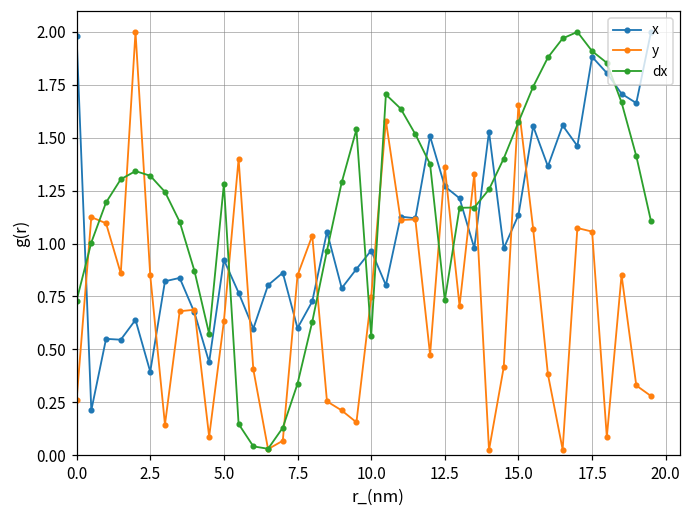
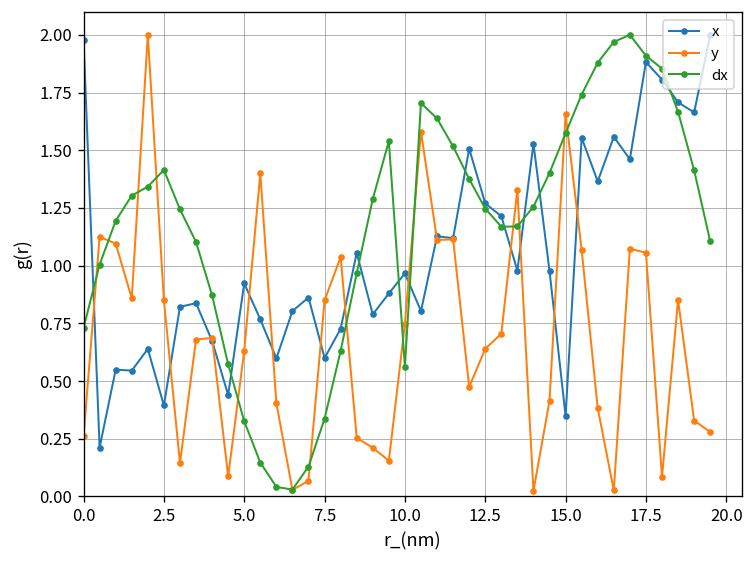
  {
    "x": {
      "0.0": 1.98,
      "2.5": 0.39,
      "5.0": 0.92,
      "7.5": 0.60,
      "10.0": 0.97,
      "12.5": 1.27,
-     "15.0": 1.13,
+     "15.0": 0.35,
      "17.5": 1.88
    },
    "y": {
      "0.0": 0.26,
      "2.5": 0.85,
      "5.0": 0.63,
      "7.5": 0.85,
      "10.0": 0.75,
-     "12.5": 1.36,
+     "12.5": 0.64,
      "15.0": 1.66,
      "17.5": 1.06
    },
    "dx": {
      "0.0": 0.73,
-     "2.5": 1.32,
-     "5.0": 1.28,
+     "2.5": 1.41,
+     "5.0": 0.33,
      "7.5": 0.34,
      "10.0": 0.56,
-     "12.5": 0.73,
+     "12.5": 1.25,
      "15.0": 1.57,
      "17.5": 1.91
    }
  }
